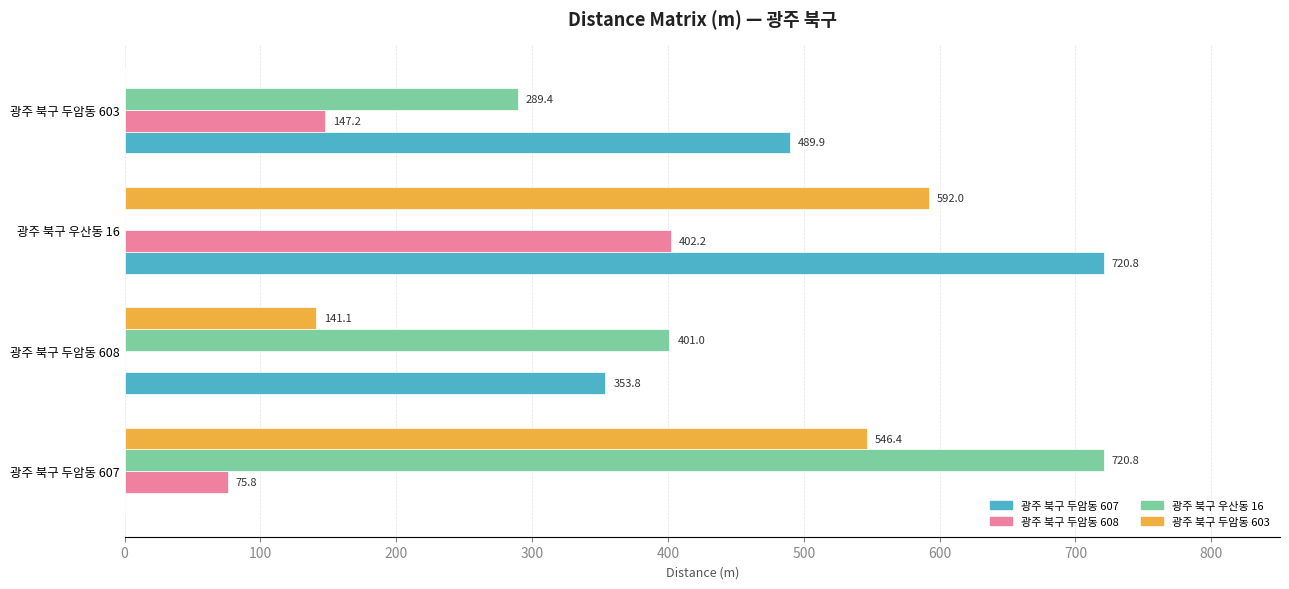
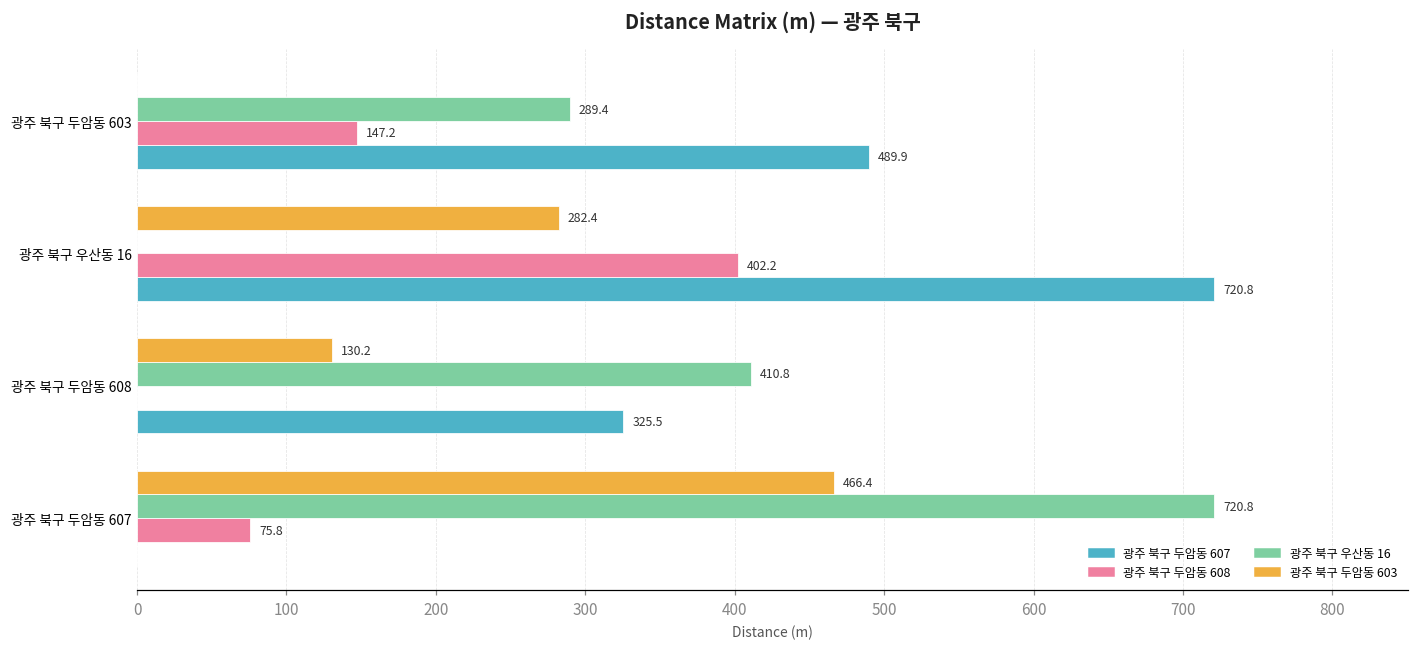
  {
    "광주 북구 두암동 607": {
      "광주 북구 두암동 603": 489.9,
      "광주 북구 우산동 16": 720.8,
-     "광주 북구 두암동 608": 353.8
+     "광주 북구 두암동 608": 325.5
    },
    "광주 북구 두암동 608": {
      "광주 북구 두암동 603": 147.2,
      "광주 북구 우산동 16": 402.2,
      "광주 북구 두암동 607": 75.8
    },
    "광주 북구 우산동 16": {
      "광주 북구 두암동 603": 289.4,
-     "광주 북구 두암동 608": 401.0,
+     "광주 북구 두암동 608": 410.8,
      "광주 북구 두암동 607": 720.8
    },
    "광주 북구 두암동 603": {
-     "광주 북구 우산동 16": 592.0,
-     "광주 북구 두암동 608": 141.1,
-     "광주 북구 두암동 607": 546.4
+     "광주 북구 우산동 16": 282.4,
+     "광주 북구 두암동 608": 130.2,
+     "광주 북구 두암동 607": 466.4
    }
  }
